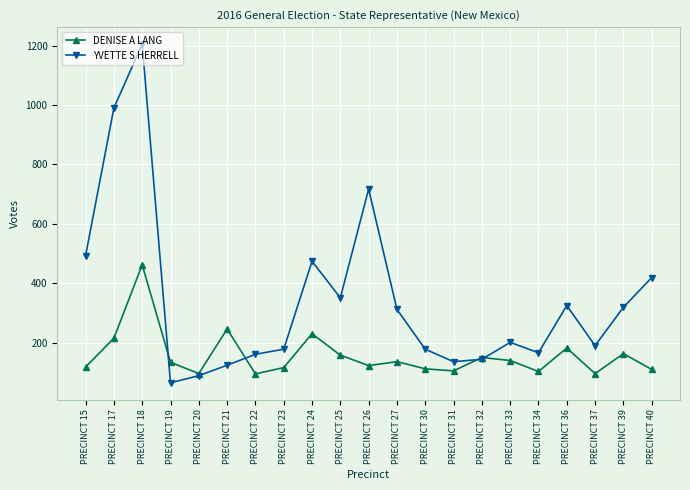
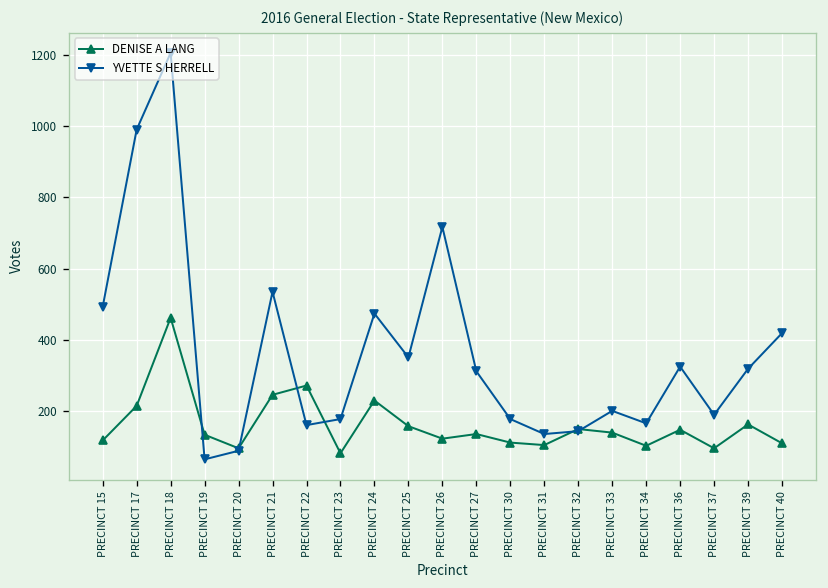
  {
    "DENISE A LANG": {
      "PRECINCT 15": 120,
      "PRECINCT 17": 220,
      "PRECINCT 18": 460,
      "PRECINCT 19": 130,
      "PRECINCT 21": 250,
-     "PRECINCT 22": 100,
-     "PRECINCT 23": 120,
+     "PRECINCT 22": 270,
+     "PRECINCT 23": 80,
      "PRECINCT 24": 230,
      "PRECINCT 25": 160,
      "PRECINCT 26": 120,
      "PRECINCT 27": 140,
      "PRECINCT 30": 110,
      "PRECINCT 31": 110,
      "PRECINCT 33": 140,
      "PRECINCT 34": 100,
-     "PRECINCT 36": 180,
+     "PRECINCT 36": 150,
      "PRECINCT 37": 100,
      "PRECINCT 39": 160,
      "PRECINCT 40": 110
    },
    "YVETTE S HERRELL": {
      "PRECINCT 15": 490,
      "PRECINCT 17": 990,
      "PRECINCT 19": 70,
-     "PRECINCT 21": 120,
+     "PRECINCT 21": 540,
      "PRECINCT 22": 160,
      "PRECINCT 23": 180,
      "PRECINCT 24": 470,
      "PRECINCT 25": 350,
      "PRECINCT 26": 720,
      "PRECINCT 27": 310,
      "PRECINCT 30": 180,
      "PRECINCT 31": 140,
      "PRECINCT 33": 200,
      "PRECINCT 34": 170,
      "PRECINCT 36": 330,
      "PRECINCT 37": 190,
      "PRECINCT 39": 320,
      "PRECINCT 40": 420
    }
  }
